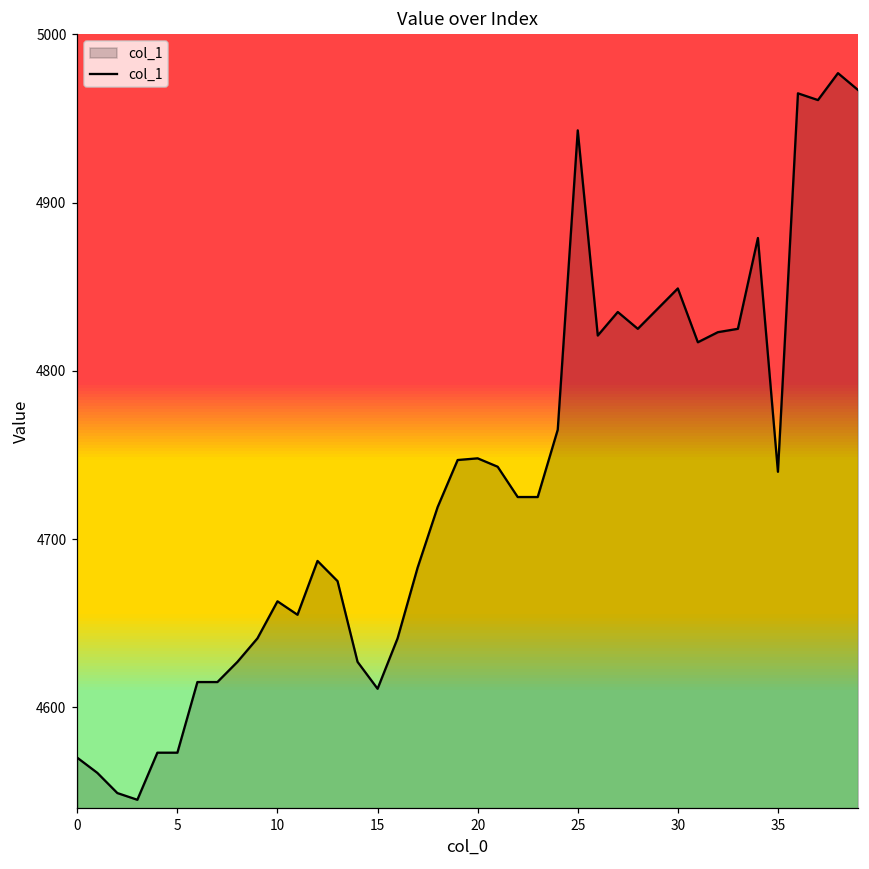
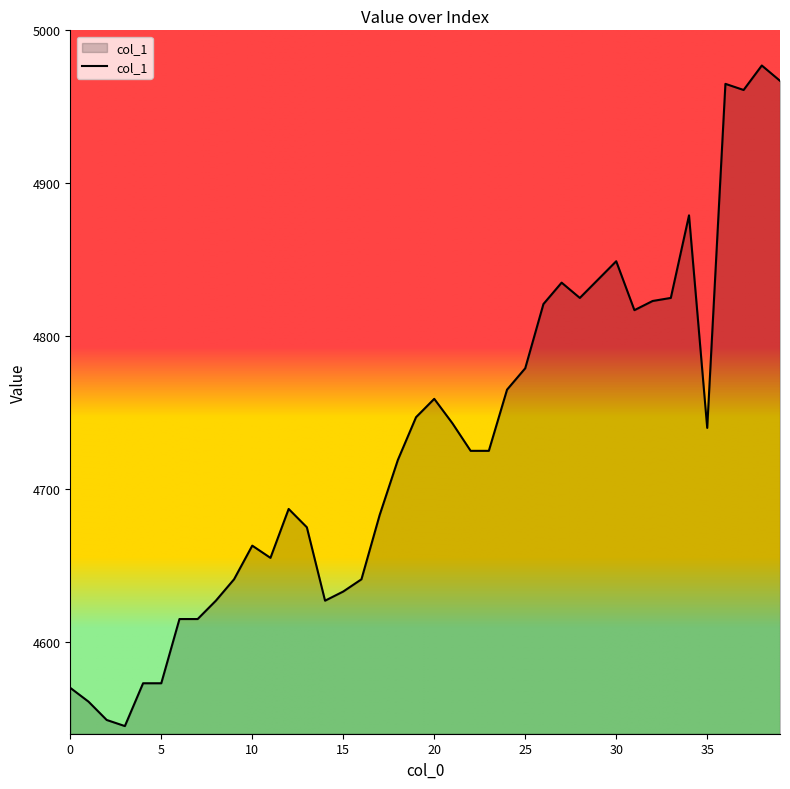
  {
    "0": 4570,
    "5": 4573,
    "10": 4663,
-   "15": 4611,
-   "20": 4748,
-   "25": 4943,
+   "15": 4633,
+   "20": 4759,
+   "25": 4779,
    "30": 4849,
    "35": 4740
  }
